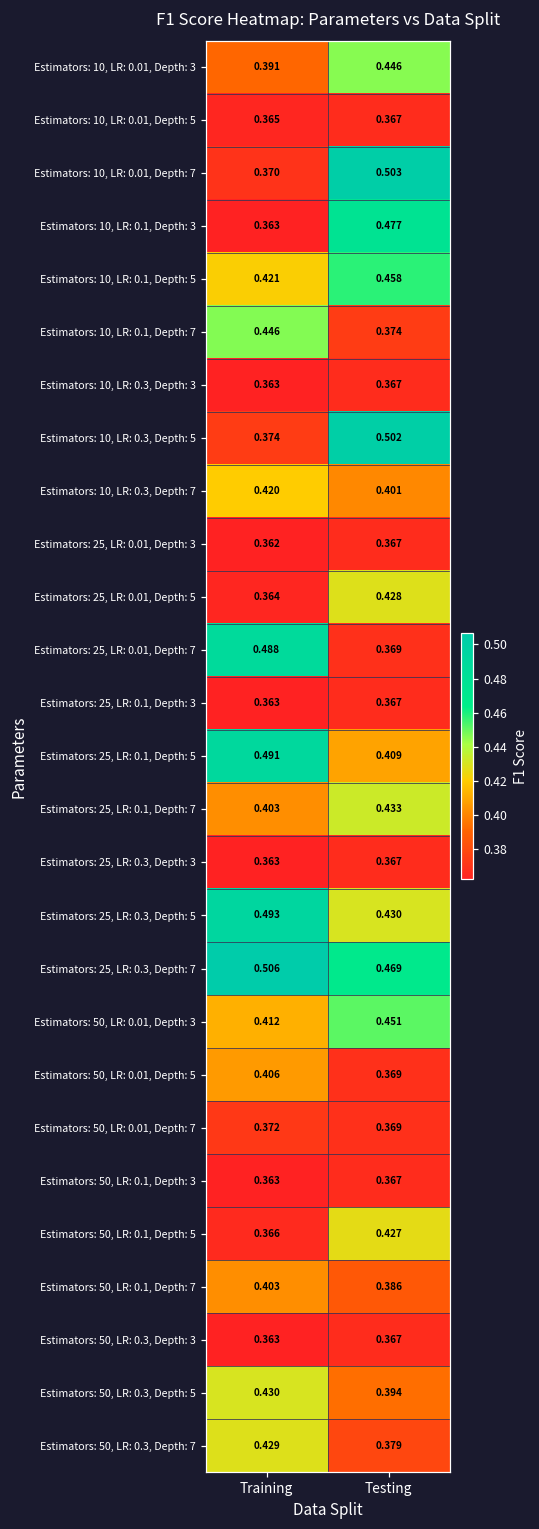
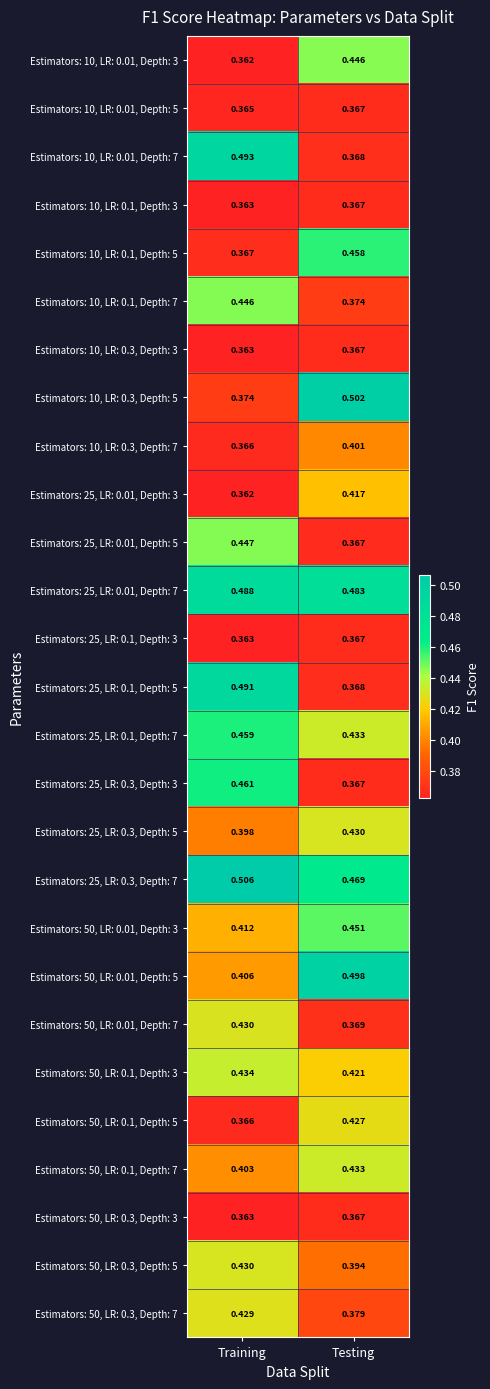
  {
    "Estimators: 10, LR: 0.01, Depth: 3": {
-     "Training": 0.391,
+     "Training": 0.362,
      "Testing": 0.446
    },
    "Estimators: 10, LR: 0.01, Depth: 5": {
      "Training": 0.365,
      "Testing": 0.367
    },
    "Estimators: 10, LR: 0.01, Depth: 7": {
-     "Training": 0.370,
-     "Testing": 0.503
+     "Training": 0.493,
+     "Testing": 0.368
    },
    "Estimators: 10, LR: 0.1, Depth: 3": {
      "Training": 0.363,
-     "Testing": 0.477
+     "Testing": 0.367
    },
    "Estimators: 10, LR: 0.1, Depth: 5": {
-     "Training": 0.421,
+     "Training": 0.367,
      "Testing": 0.458
    },
    "Estimators: 10, LR: 0.1, Depth: 7": {
      "Training": 0.446,
      "Testing": 0.374
    },
    "Estimators: 10, LR: 0.3, Depth: 3": {
      "Training": 0.363,
      "Testing": 0.367
    },
    "Estimators: 10, LR: 0.3, Depth: 5": {
      "Training": 0.374,
      "Testing": 0.502
    },
    "Estimators: 10, LR: 0.3, Depth: 7": {
-     "Training": 0.420,
+     "Training": 0.366,
      "Testing": 0.401
    },
    "Estimators: 25, LR: 0.01, Depth: 3": {
      "Training": 0.362,
-     "Testing": 0.367
+     "Testing": 0.417
    },
    "Estimators: 25, LR: 0.01, Depth: 5": {
-     "Training": 0.364,
-     "Testing": 0.428
+     "Training": 0.447,
+     "Testing": 0.367
    },
    "Estimators: 25, LR: 0.01, Depth: 7": {
      "Training": 0.488,
-     "Testing": 0.369
+     "Testing": 0.483
    },
    "Estimators: 25, LR: 0.1, Depth: 3": {
      "Training": 0.363,
      "Testing": 0.367
    },
    "Estimators: 25, LR: 0.1, Depth: 5": {
      "Training": 0.491,
-     "Testing": 0.409
+     "Testing": 0.368
    },
    "Estimators: 25, LR: 0.1, Depth: 7": {
-     "Training": 0.403,
+     "Training": 0.459,
      "Testing": 0.433
    },
    "Estimators: 25, LR: 0.3, Depth: 3": {
-     "Training": 0.363,
+     "Training": 0.461,
      "Testing": 0.367
    },
    "Estimators: 25, LR: 0.3, Depth: 5": {
-     "Training": 0.493,
+     "Training": 0.398,
      "Testing": 0.430
    },
    "Estimators: 25, LR: 0.3, Depth: 7": {
      "Training": 0.506,
      "Testing": 0.469
    },
    "Estimators: 50, LR: 0.01, Depth: 3": {
      "Training": 0.412,
      "Testing": 0.451
    },
    "Estimators: 50, LR: 0.01, Depth: 5": {
      "Training": 0.406,
-     "Testing": 0.369
+     "Testing": 0.498
    },
    "Estimators: 50, LR: 0.01, Depth: 7": {
-     "Training": 0.372,
+     "Training": 0.430,
      "Testing": 0.369
    },
    "Estimators: 50, LR: 0.1, Depth: 3": {
-     "Training": 0.363,
-     "Testing": 0.367
+     "Training": 0.434,
+     "Testing": 0.421
    },
    "Estimators: 50, LR: 0.1, Depth: 5": {
      "Training": 0.366,
      "Testing": 0.427
    },
    "Estimators: 50, LR: 0.1, Depth: 7": {
      "Training": 0.403,
-     "Testing": 0.386
+     "Testing": 0.433
    },
    "Estimators: 50, LR: 0.3, Depth: 3": {
      "Training": 0.363,
      "Testing": 0.367
    },
    "Estimators: 50, LR: 0.3, Depth: 5": {
      "Training": 0.430,
      "Testing": 0.394
    },
    "Estimators: 50, LR: 0.3, Depth: 7": {
      "Training": 0.429,
      "Testing": 0.379
    }
  }
